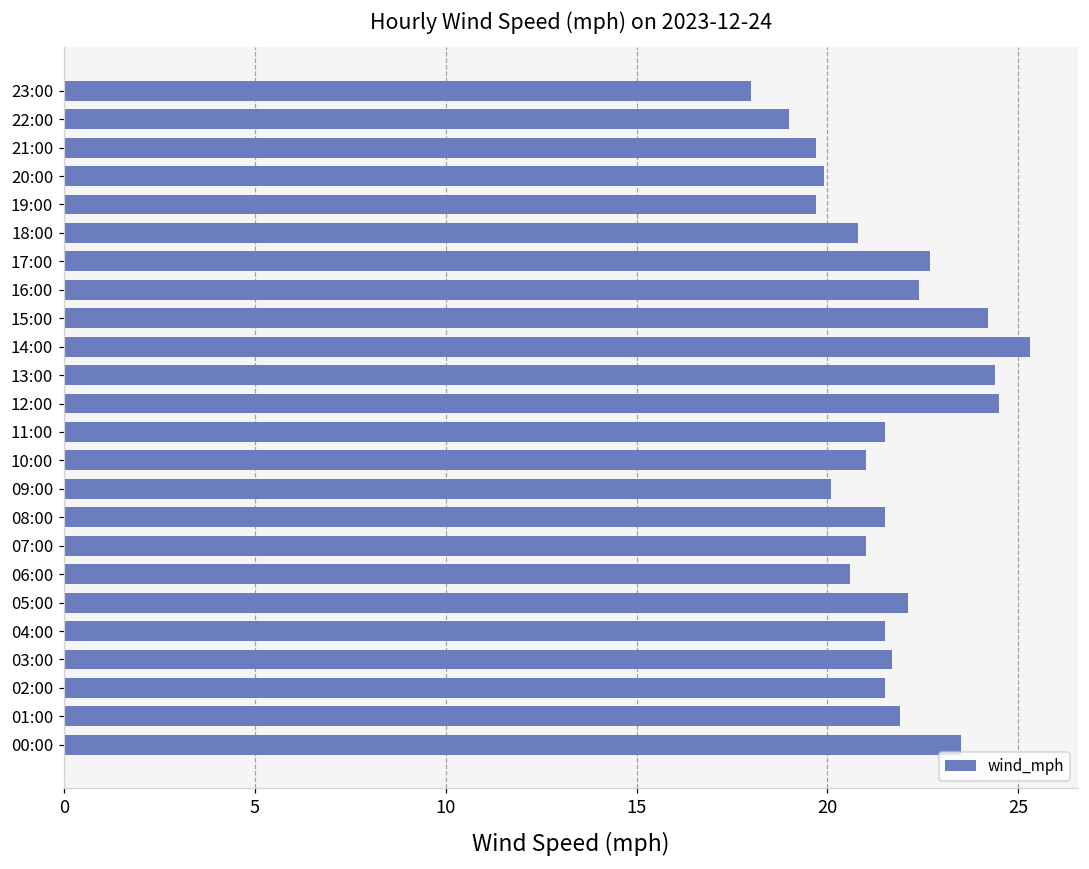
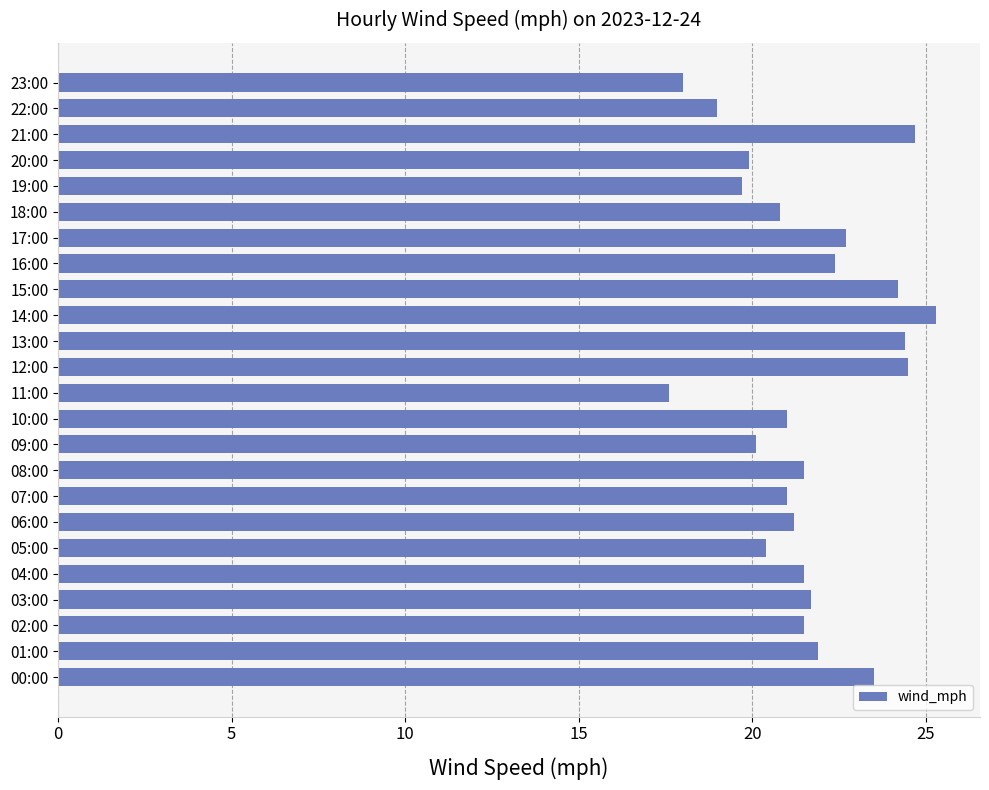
  {
    "23:00": 18.0,
    "22:00": 19.0,
-   "21:00": 19.7,
+   "21:00": 24.7,
    "20:00": 19.9,
    "19:00": 19.7,
    "18:00": 20.8,
    "17:00": 22.7,
    "16:00": 22.4,
    "15:00": 24.2,
    "14:00": 25.3,
    "13:00": 24.4,
    "12:00": 24.5,
-   "11:00": 21.5,
+   "11:00": 17.6,
    "10:00": 21.0,
    "09:00": 20.1,
    "08:00": 21.5,
    "07:00": 21.0,
-   "06:00": 20.6,
-   "05:00": 22.1,
+   "06:00": 21.2,
+   "05:00": 20.4,
    "04:00": 21.5,
    "03:00": 21.7,
    "02:00": 21.5,
    "01:00": 21.9,
    "00:00": 23.5
  }
